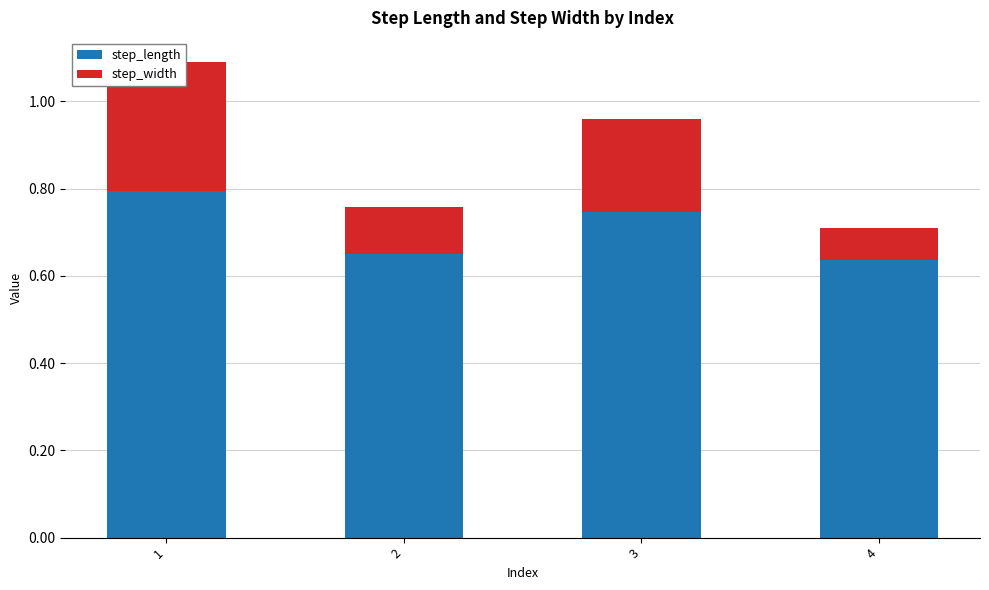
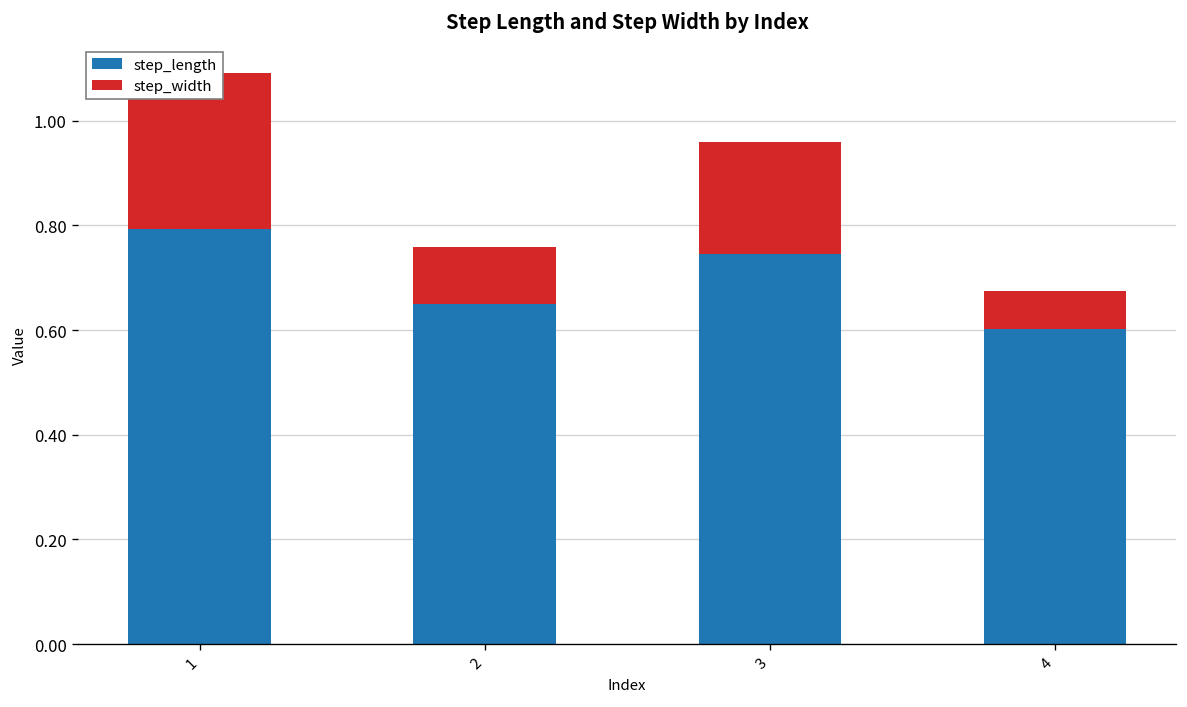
  {
    "step_length": {
      "1": 0.79,
      "2": 0.65,
      "3": 0.75,
-     "4": 0.64
+     "4": 0.60
    },
    "step_width": {
      "2": 0.11,
      "3": 0.21,
      "4": 0.07
    }
  }
